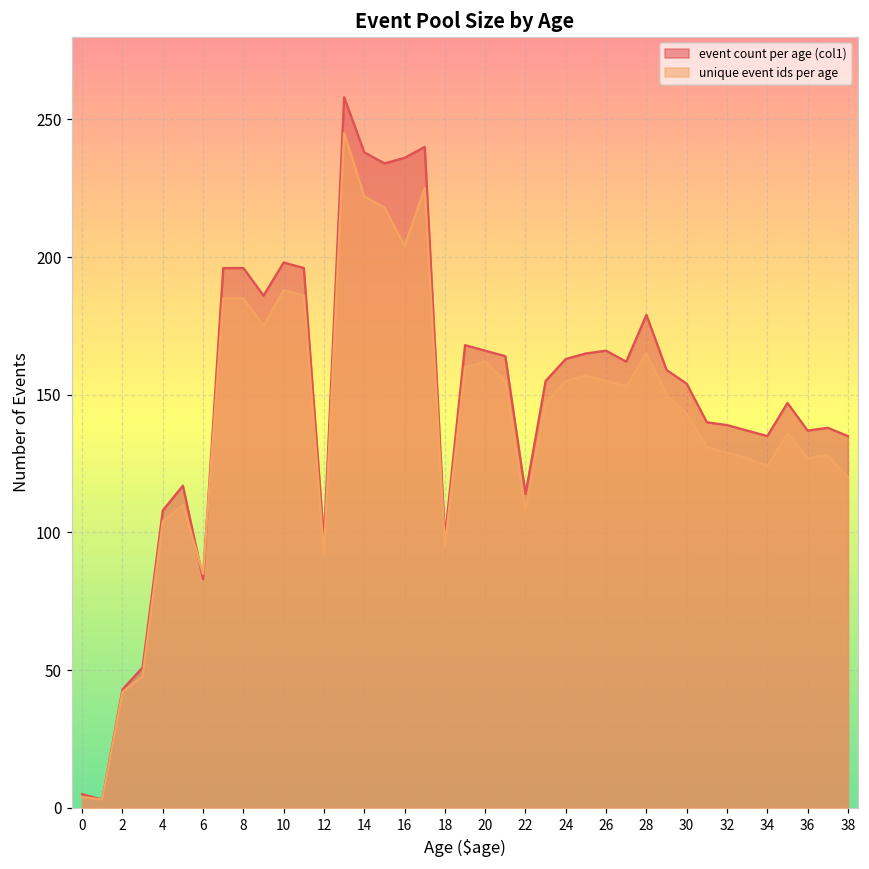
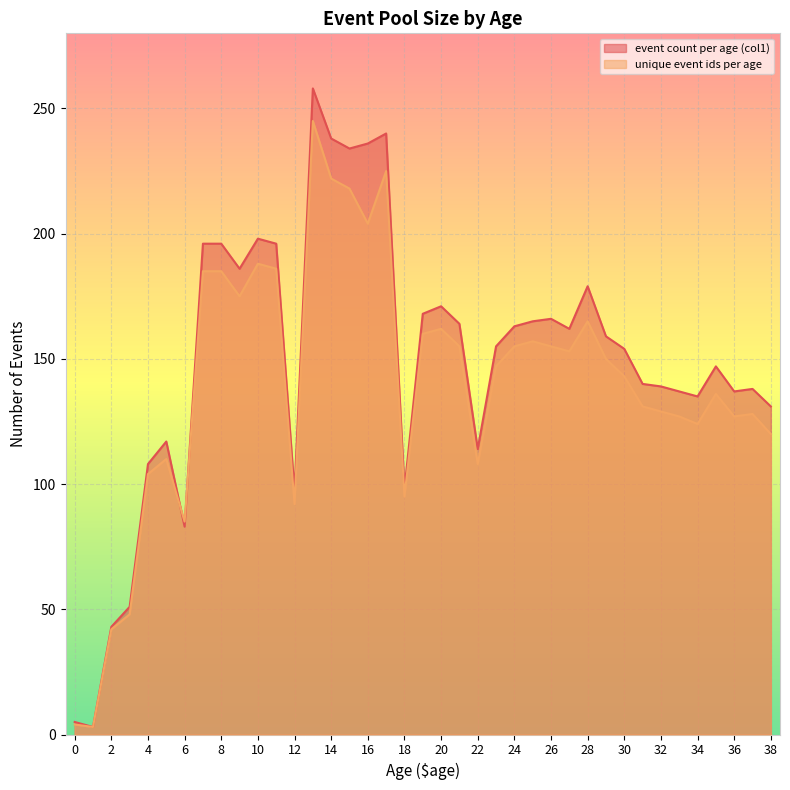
  {
    "event count per age (col1)": {
      "4": 108,
      "6": 83,
      "8": 196,
      "10": 198,
      "12": 97,
      "14": 238,
      "16": 236,
      "18": 98,
-     "20": 166,
+     "20": 171,
      "22": 114,
      "24": 163,
      "26": 166,
      "28": 179,
      "30": 154,
      "32": 139,
      "34": 135,
      "36": 137,
-     "38": 135
+     "38": 131
    },
    "unique event ids per age": {
      "4": 104,
      "6": 85,
      "8": 185,
      "10": 188,
      "12": 92,
      "14": 222,
      "16": 204,
      "18": 95,
      "20": 162,
      "22": 108,
      "24": 155,
      "26": 155,
      "28": 165,
      "30": 143,
      "32": 129,
      "34": 124,
      "36": 127,
      "38": 120
    }
  }
